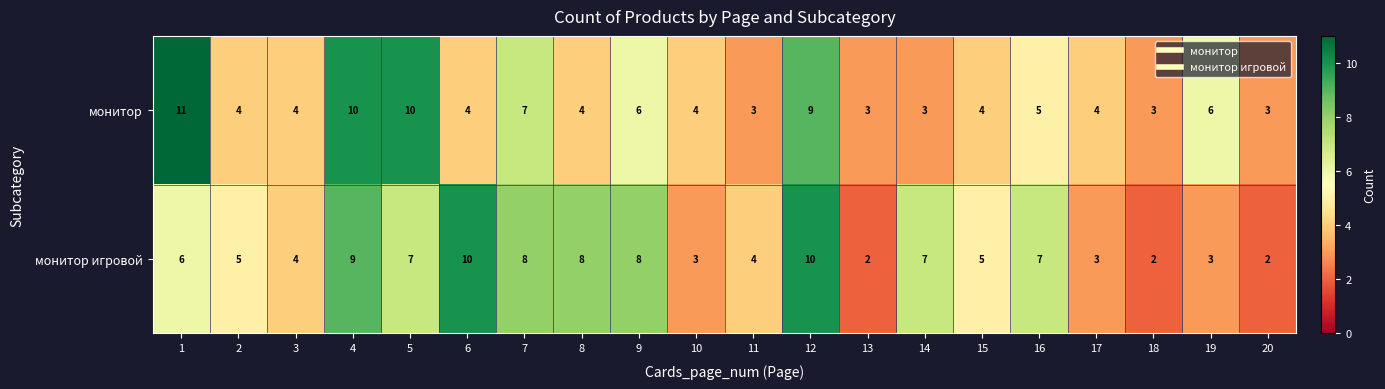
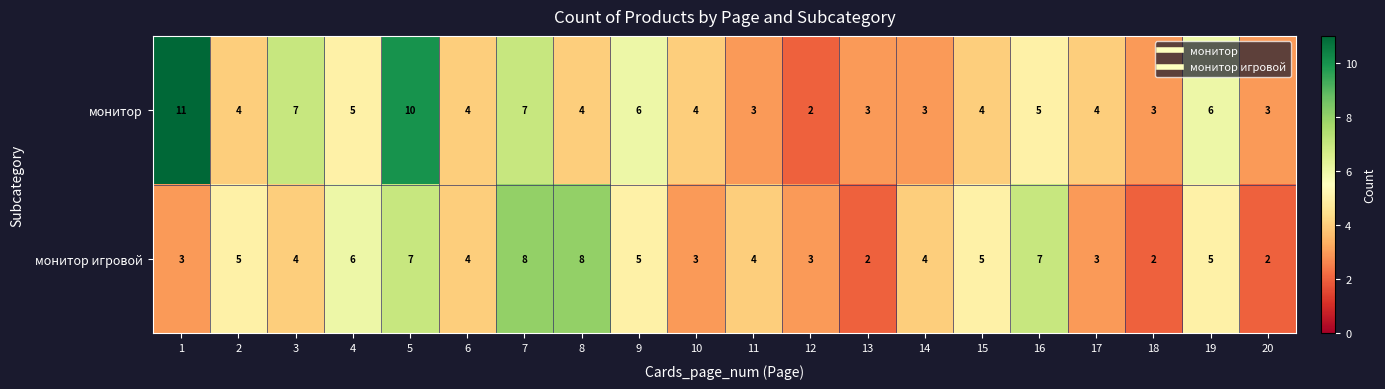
  {
    "монитор": {
      "1": 11,
      "2": 4,
-     "3": 4,
-     "4": 10,
+     "3": 7,
+     "4": 5,
      "5": 10,
      "6": 4,
      "7": 7,
      "8": 4,
      "9": 6,
      "10": 4,
      "11": 3,
-     "12": 9,
+     "12": 2,
      "13": 3,
      "14": 3,
      "15": 4,
      "16": 5,
      "17": 4,
      "18": 3,
      "19": 6,
      "20": 3
    },
    "монитор игровой": {
-     "1": 6,
+     "1": 3,
      "2": 5,
      "3": 4,
-     "4": 9,
+     "4": 6,
      "5": 7,
-     "6": 10,
+     "6": 4,
      "7": 8,
      "8": 8,
-     "9": 8,
+     "9": 5,
      "10": 3,
      "11": 4,
-     "12": 10,
+     "12": 3,
      "13": 2,
-     "14": 7,
+     "14": 4,
      "15": 5,
      "16": 7,
      "17": 3,
      "18": 2,
-     "19": 3,
+     "19": 5,
      "20": 2
    }
  }
